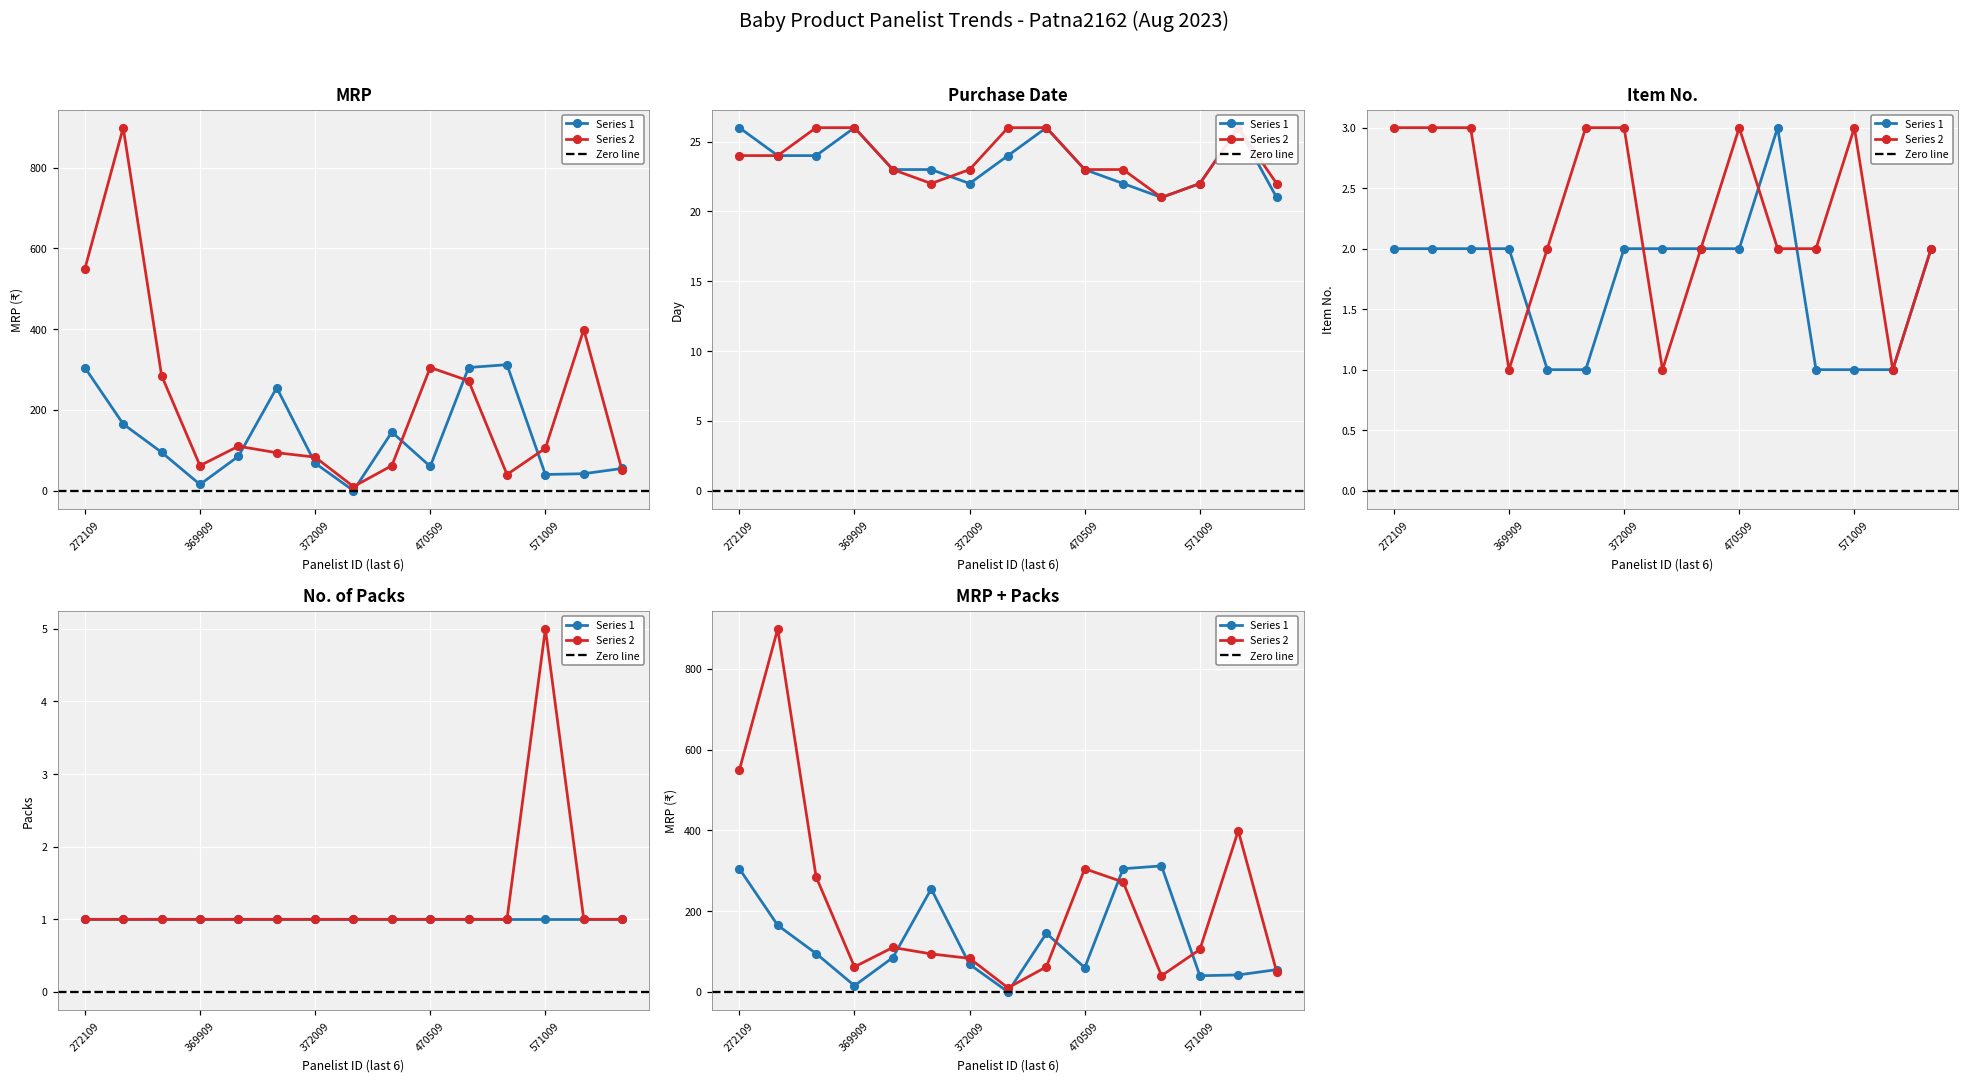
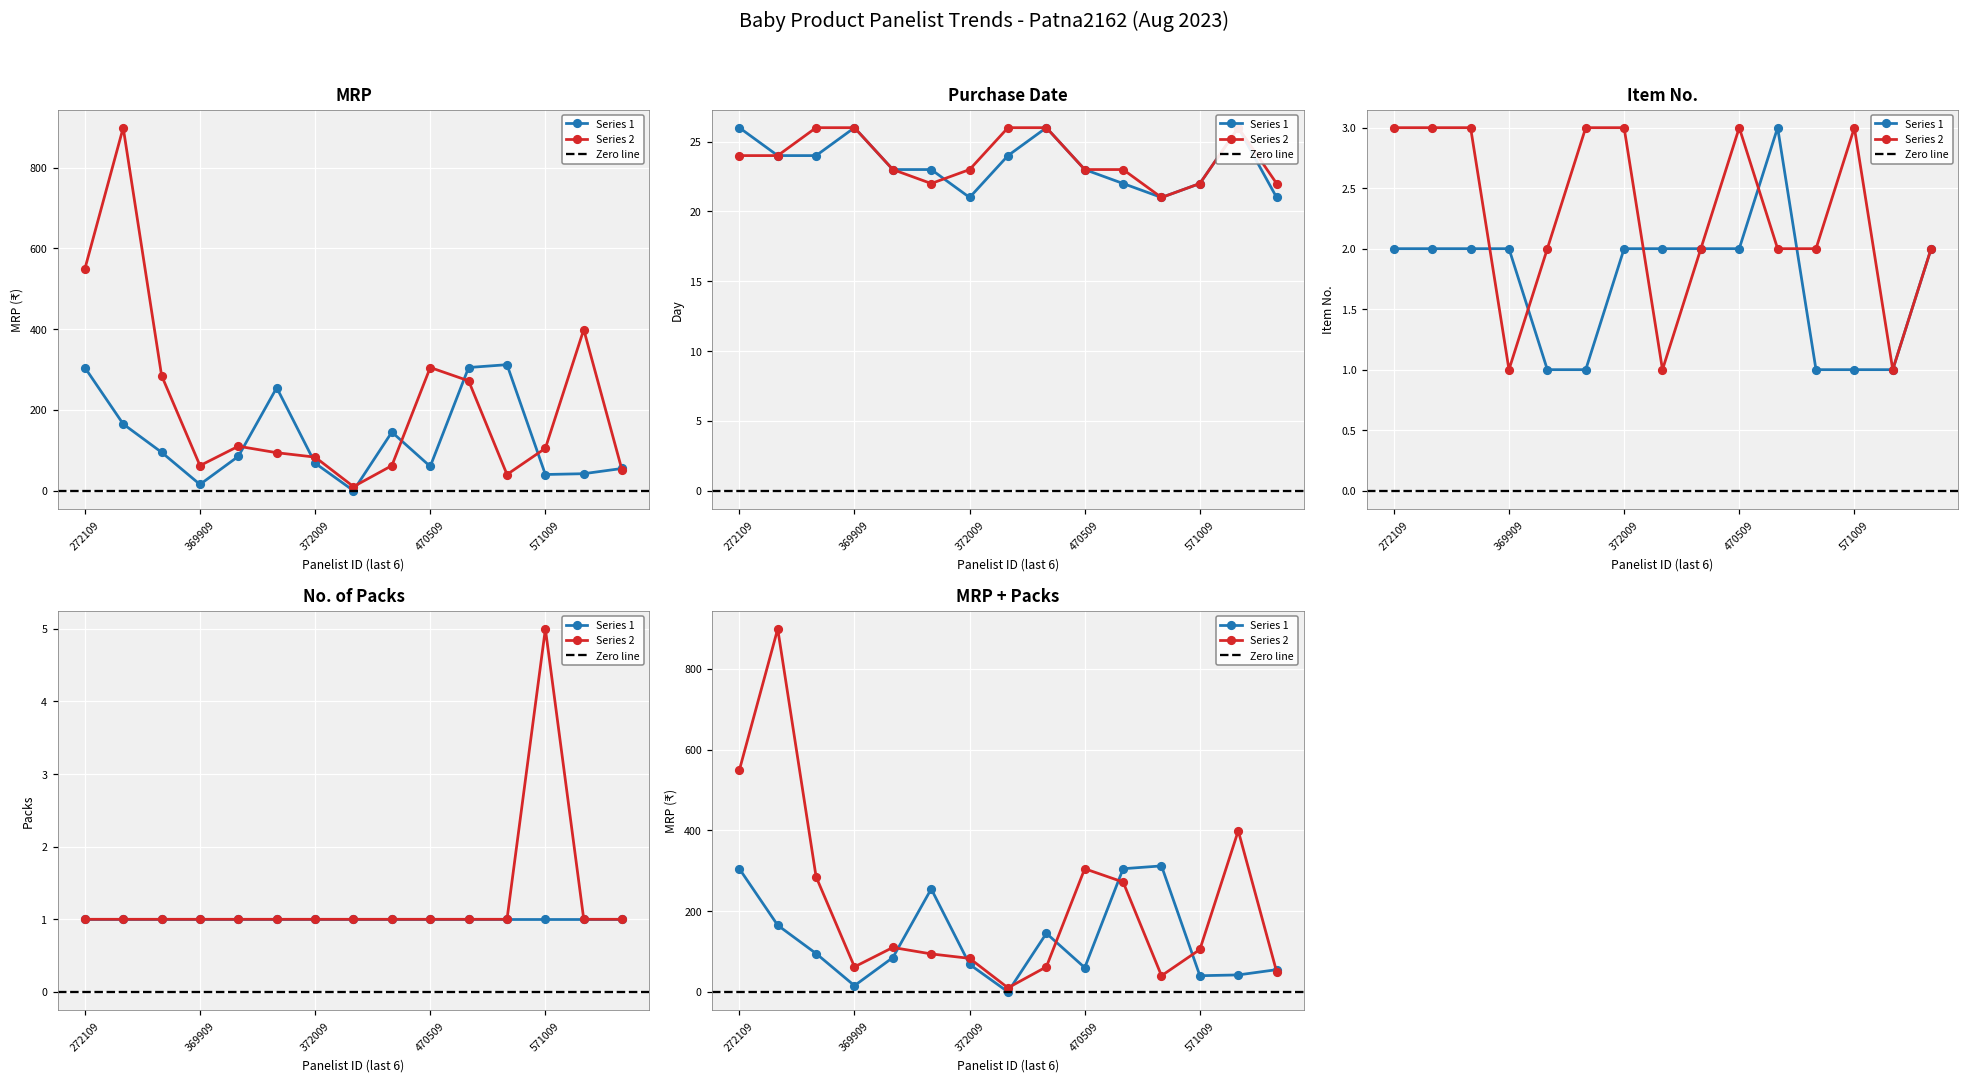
  {
    "MRP": {
      "Series 1": {
        "272109": 310,
        "369909": 20,
        "372009": 70,
        "470509": 60,
        "571009": 40
      },
      "Series 2": {
        "272109": 550,
        "369909": 60,
        "372009": 80,
        "470509": 310,
        "571009": 110
      }
    },
    "Purchase Date": {
      "Series 1": {
        "272109": 26,
-       "372009": 22
+       "372009": 21
      },
      "Series 2": {
        "272109": 24,
        "372009": 23
      }
    },
    "Item No.": {
      "Series 1": {
        "272109": 2.00,
        "369909": 2.00,
        "372009": 2.00,
        "470509": 2.00,
        "571009": 1.00
      },
      "Series 2": {
        "272109": 3.00,
        "369909": 1.00,
        "372009": 3.00,
        "470509": 3.00,
        "571009": 3.00
      }
    },
    "No. of Packs": {
      "Series 1": {
        "571009": 1.0
      },
      "Series 2": {
        "571009": 5.0
      }
    },
    "MRP + Packs": {
      "Series 1": {
        "272109": 310,
        "369909": 20,
        "372009": 70,
        "470509": 60,
        "571009": 40
      },
      "Series 2": {
        "272109": 550,
        "369909": 60,
        "372009": 80,
        "470509": 310,
        "571009": 110
      }
    }
  }
